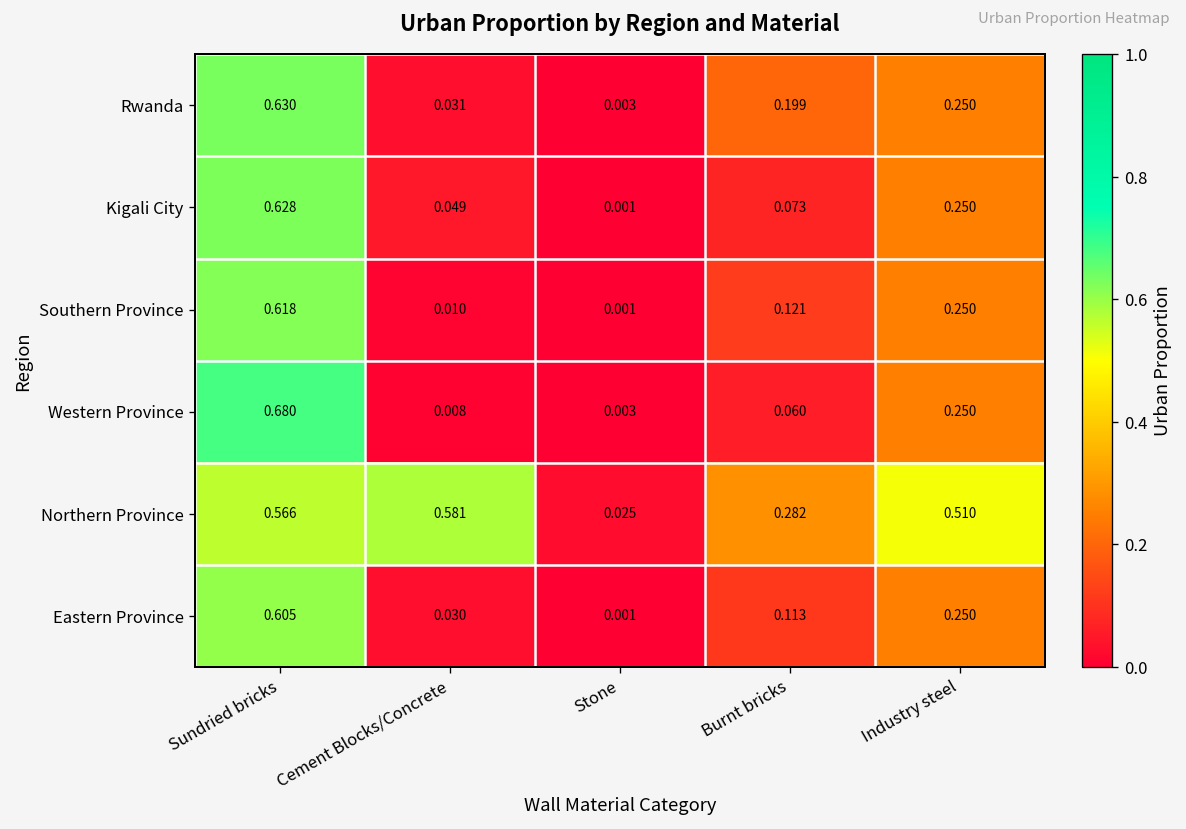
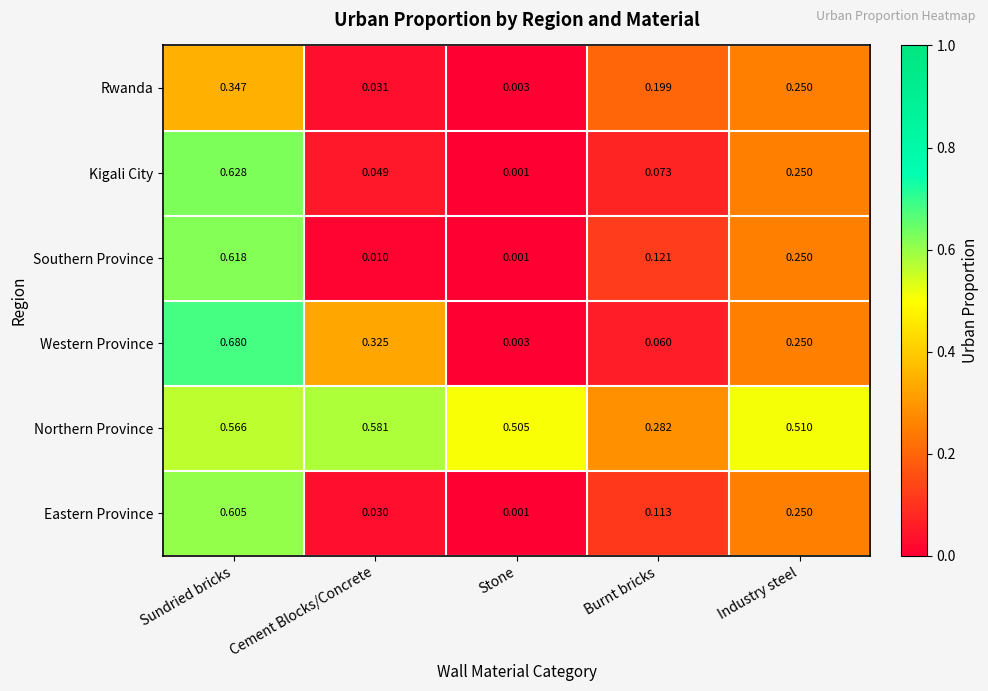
  {
    "Rwanda": {
-     "Sundried bricks": 0.630,
+     "Sundried bricks": 0.347,
      "Cement Blocks/Concrete": 0.031,
      "Stone": 0.003,
      "Burnt bricks": 0.199,
      "Industry steel": 0.250
    },
    "Kigali City": {
      "Sundried bricks": 0.628,
      "Cement Blocks/Concrete": 0.049,
      "Stone": 0.001,
      "Burnt bricks": 0.073,
      "Industry steel": 0.250
    },
    "Southern Province": {
      "Sundried bricks": 0.618,
      "Cement Blocks/Concrete": 0.010,
      "Stone": 0.001,
      "Burnt bricks": 0.121,
      "Industry steel": 0.250
    },
    "Western Province": {
      "Sundried bricks": 0.680,
-     "Cement Blocks/Concrete": 0.008,
+     "Cement Blocks/Concrete": 0.325,
      "Stone": 0.003,
      "Burnt bricks": 0.060,
      "Industry steel": 0.250
    },
    "Northern Province": {
      "Sundried bricks": 0.566,
      "Cement Blocks/Concrete": 0.581,
-     "Stone": 0.025,
+     "Stone": 0.505,
      "Burnt bricks": 0.282,
      "Industry steel": 0.510
    },
    "Eastern Province": {
      "Sundried bricks": 0.605,
      "Cement Blocks/Concrete": 0.030,
      "Stone": 0.001,
      "Burnt bricks": 0.113,
      "Industry steel": 0.250
    }
  }
